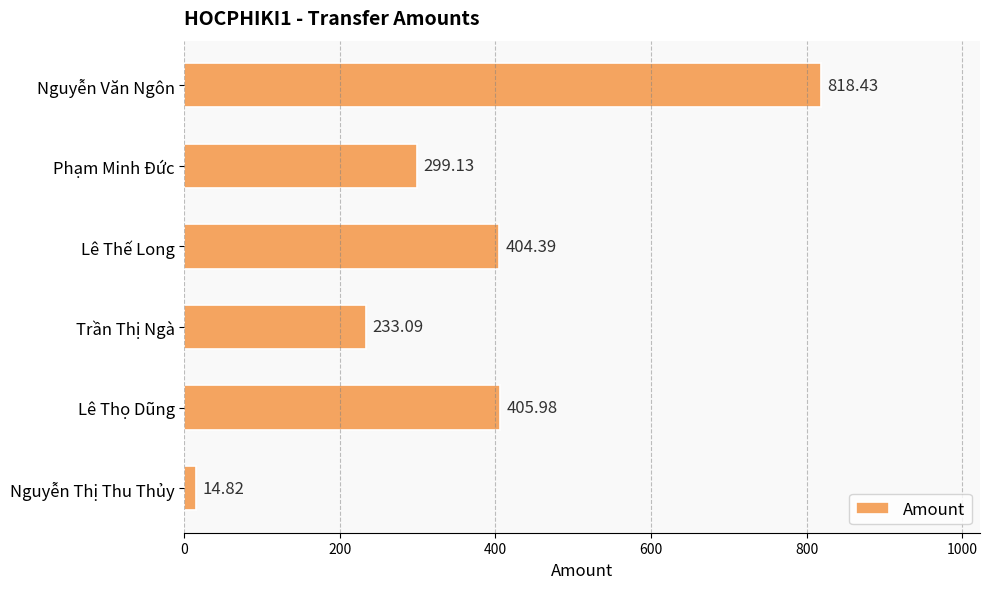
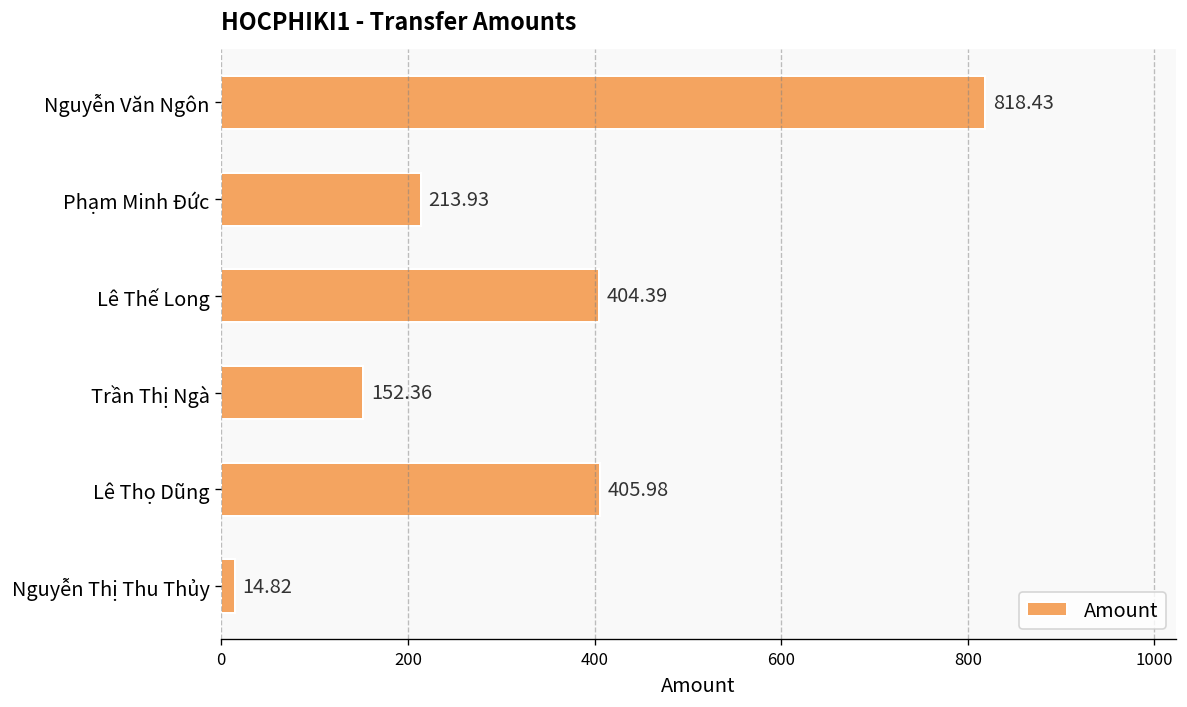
  {
    "Nguyễn Văn Ngôn": 818.43,
-   "Phạm Minh Đức": 299.13,
+   "Phạm Minh Đức": 213.93,
    "Lê Thế Long": 404.39,
-   "Trần Thị Ngà": 233.09,
+   "Trần Thị Ngà": 152.36,
    "Lê Thọ Dũng": 405.98,
    "Nguyễn Thị Thu Thủy": 14.82
  }
